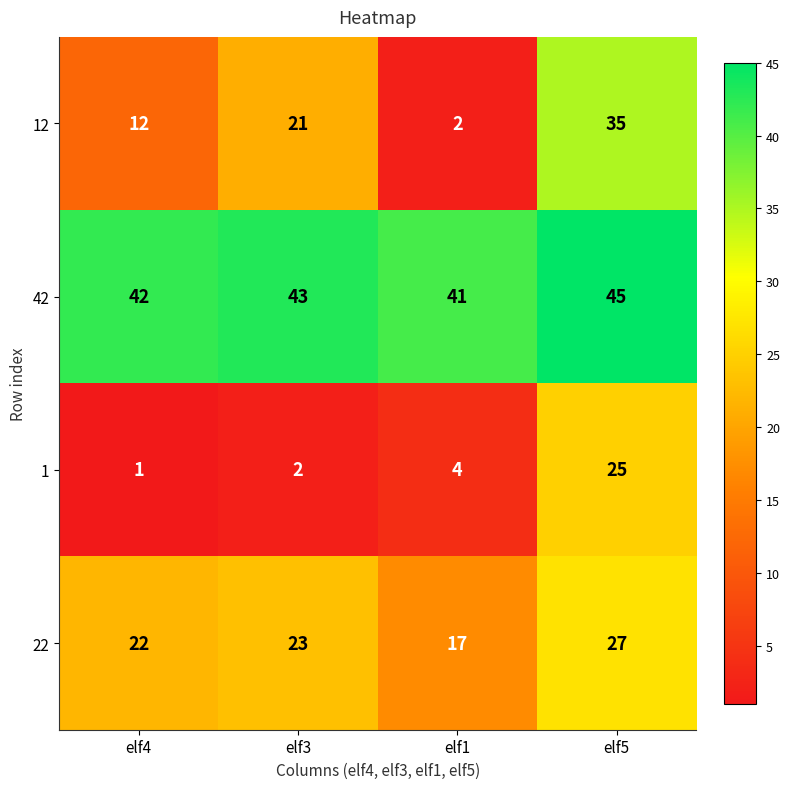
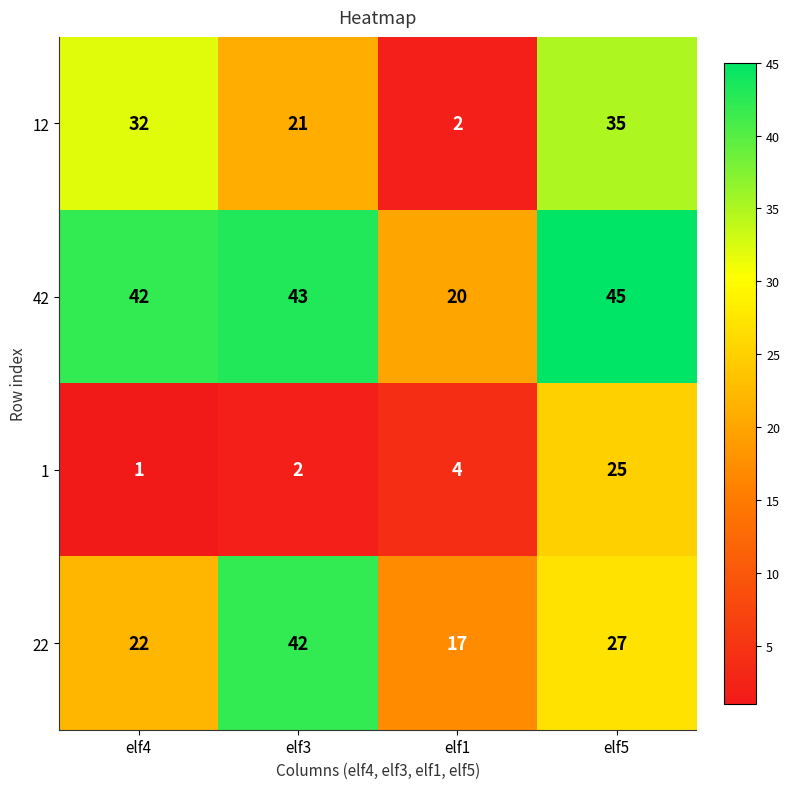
  {
    "12": {
-     "elf4": 12,
+     "elf4": 32,
      "elf3": 21,
      "elf1": 2,
      "elf5": 35
    },
    "42": {
      "elf4": 42,
      "elf3": 43,
-     "elf1": 41,
+     "elf1": 20,
      "elf5": 45
    },
    "1": {
      "elf4": 1,
      "elf3": 2,
      "elf1": 4,
      "elf5": 25
    },
    "22": {
      "elf4": 22,
-     "elf3": 23,
+     "elf3": 42,
      "elf1": 17,
      "elf5": 27
    }
  }
